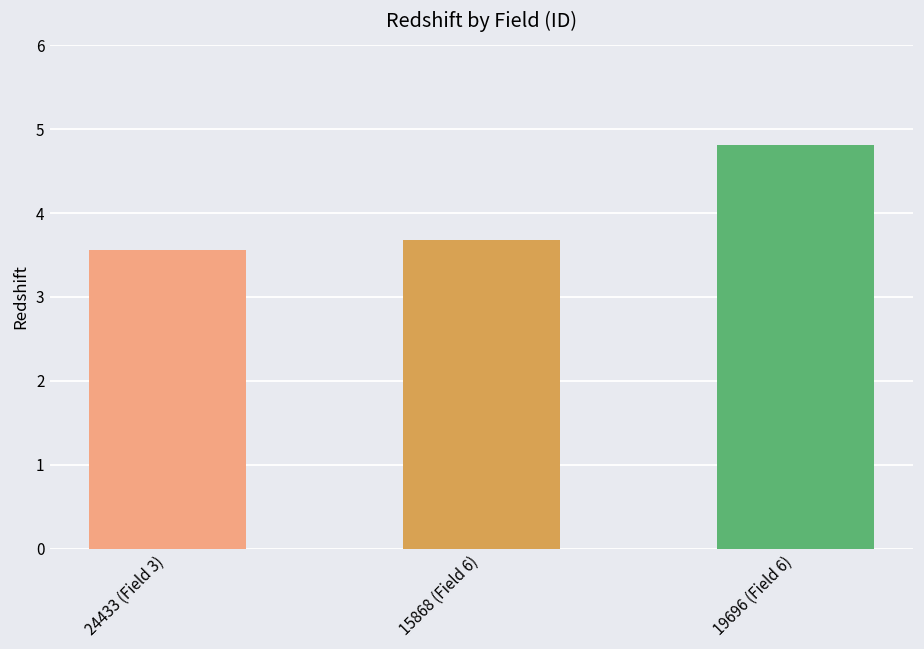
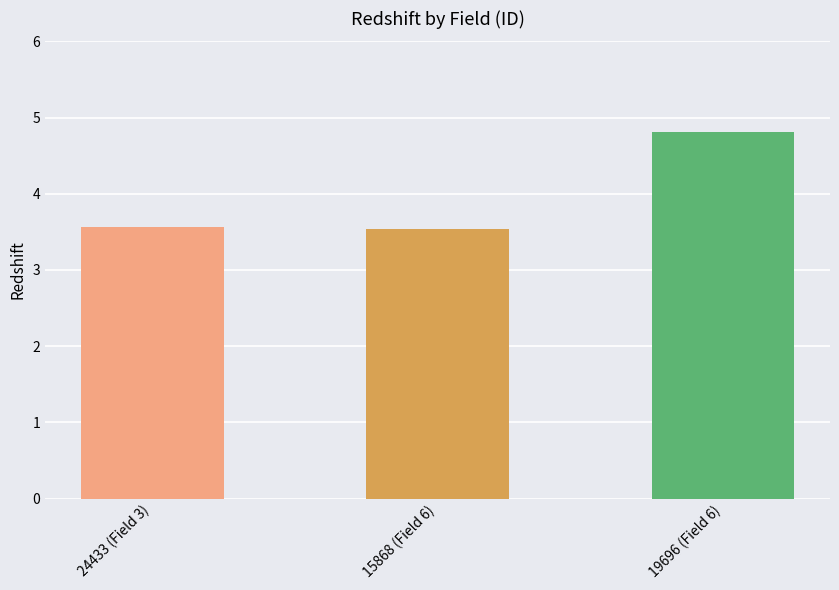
  {
    "24433 (Field 3)": 3.6,
-   "15868 (Field 6)": 3.7,
+   "15868 (Field 6)": 3.5,
    "19696 (Field 6)": 4.8
  }
